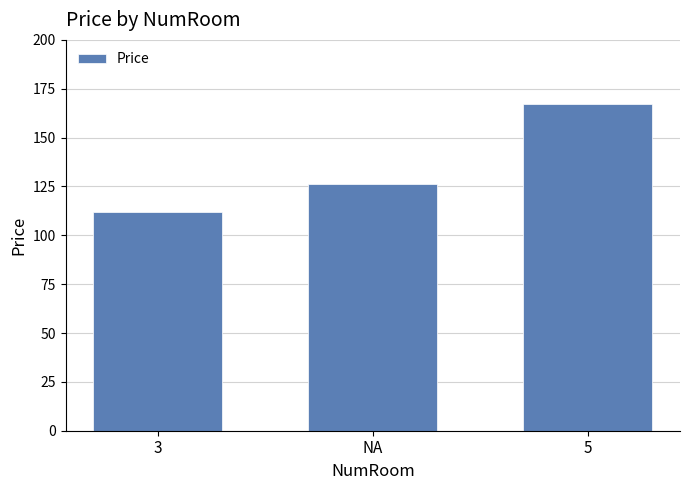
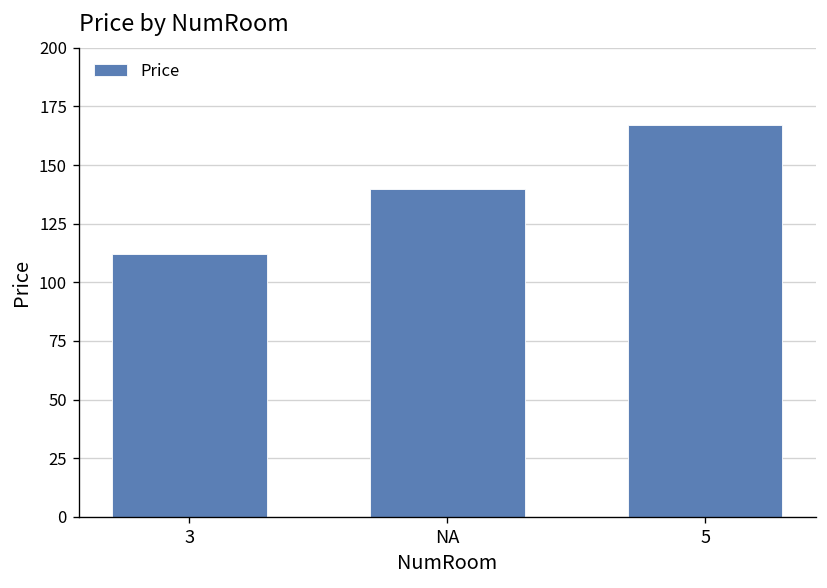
  {
    "3": 112,
-   "NA": 126,
+   "NA": 140,
    "5": 167
  }
